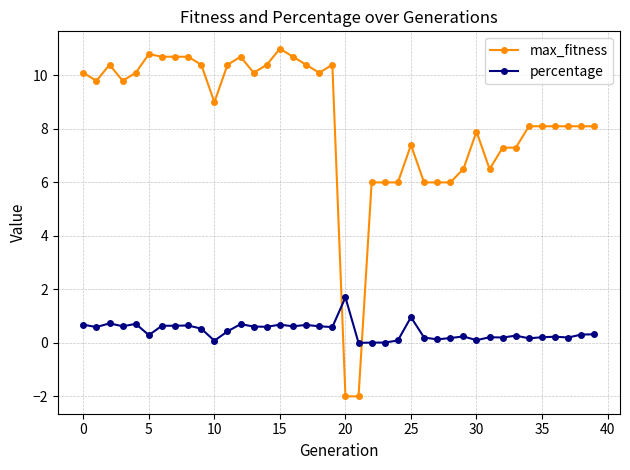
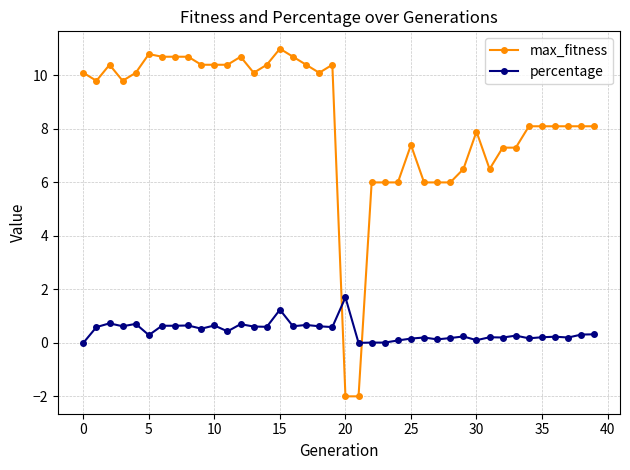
  {
    "max_fitness": {
      "0": 10.1,
      "5": 10.8,
-     "10": 9.0,
+     "10": 10.4,
      "15": 11.0,
      "20": -2.0,
      "25": 7.4,
      "30": 7.9,
      "35": 8.1
    },
    "percentage": {
-     "0": 0.7,
+     "0": 0.0,
      "5": 0.3,
-     "10": 0.1,
-     "15": 0.7,
+     "10": 0.7,
+     "15": 1.2,
      "20": 1.7,
-     "25": 1.0,
+     "25": 0.2,
      "30": 0.1,
      "35": 0.2
    }
  }
